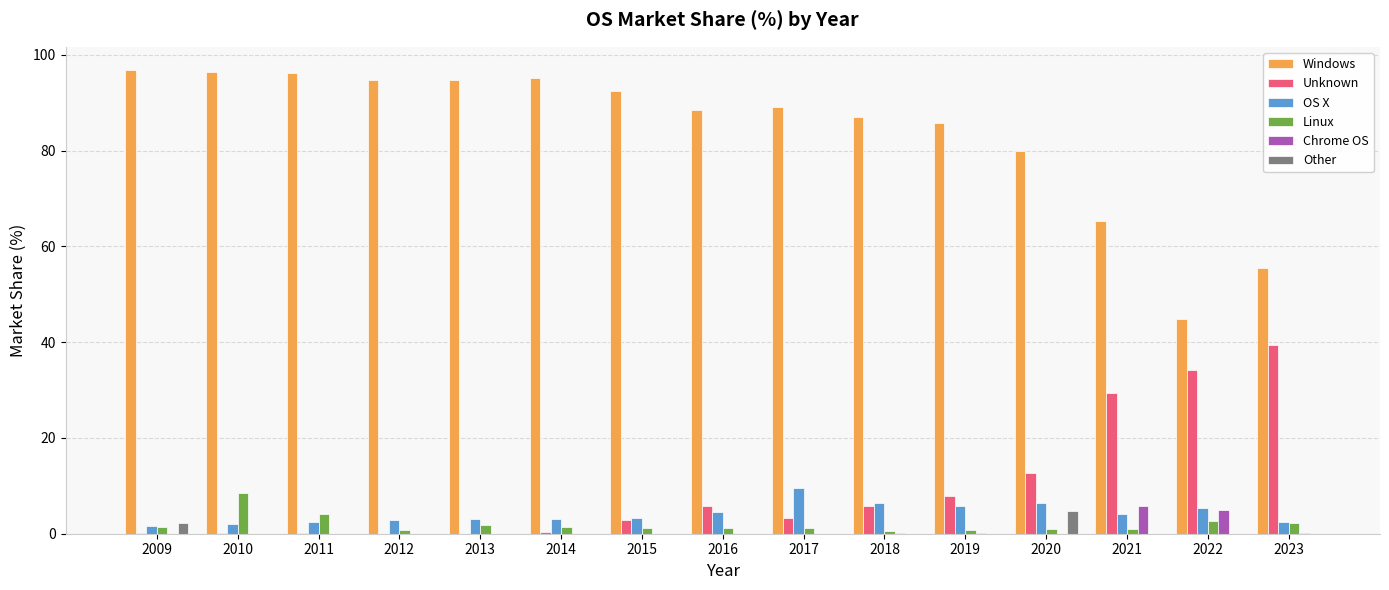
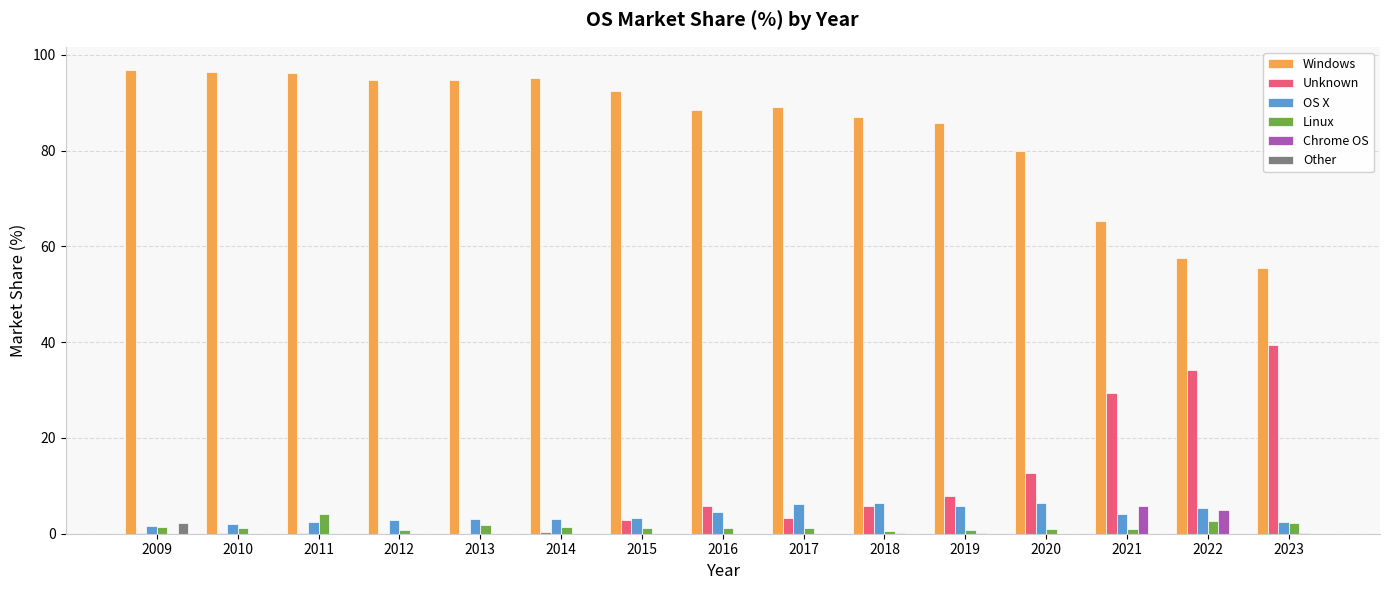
  {
    "Windows": {
      "2009": 97,
      "2010": 96,
      "2011": 96,
      "2012": 95,
      "2013": 95,
      "2014": 95,
      "2015": 93,
      "2016": 88,
      "2017": 89,
      "2018": 87,
      "2019": 86,
      "2020": 80,
      "2021": 65,
-     "2022": 45,
+     "2022": 58,
      "2023": 56
    },
    "Unknown": {
      "2015": 3,
      "2016": 6,
      "2017": 3,
      "2018": 6,
      "2019": 8,
      "2020": 13,
      "2021": 29,
      "2022": 34,
      "2023": 40
    },
    "OS X": {
      "2009": 2,
      "2010": 2,
      "2011": 3,
      "2012": 3,
      "2013": 3,
      "2014": 3,
      "2015": 3,
      "2016": 4,
-     "2017": 10,
+     "2017": 6,
      "2018": 6,
      "2019": 6,
      "2020": 6,
      "2021": 4,
      "2022": 5,
      "2023": 3
    },
    "Linux": {
      "2009": 1,
-     "2010": 8,
+     "2010": 1,
      "2011": 4,
      "2012": 1,
      "2013": 2,
      "2014": 1,
      "2015": 1,
      "2016": 1,
      "2017": 1,
      "2018": 1,
      "2019": 1,
      "2020": 1,
      "2021": 1,
      "2022": 3,
      "2023": 2
    },
    "Chrome OS": {
      "2009": 0,
      "2010": 0,
      "2011": 0,
      "2012": 0,
      "2021": 6,
      "2022": 5
    },
    "Other": {
      "2009": 2,
      "2013": 0,
      "2014": 0,
      "2015": 0,
      "2016": 0,
      "2017": 0,
      "2018": 0,
-     "2020": 5,
+     "2020": 0,
      "2021": 0
    }
  }
